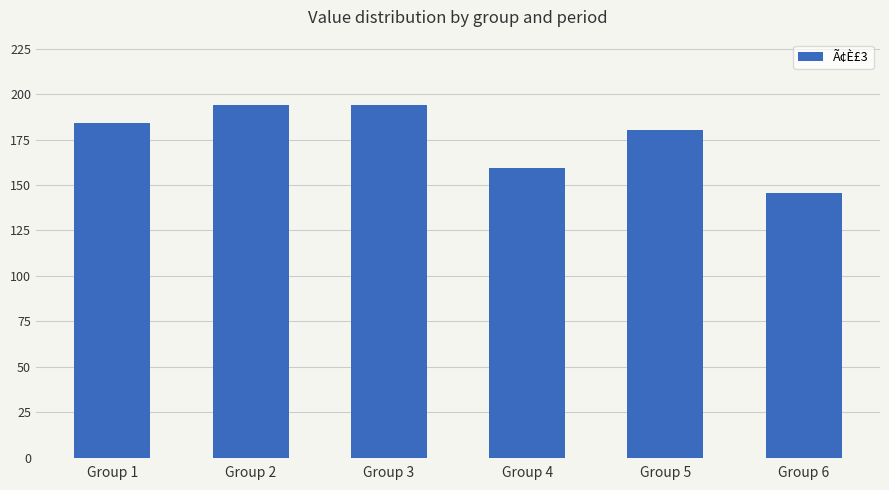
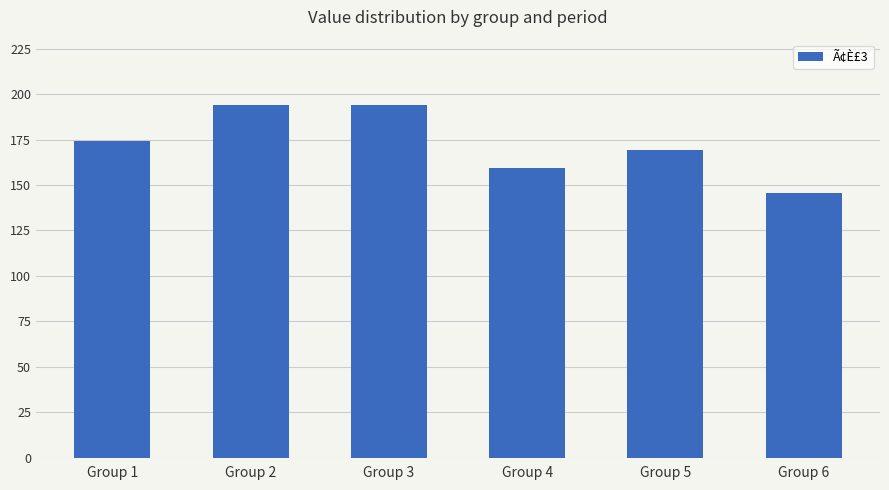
  {
-   "Group 1": 184,
+   "Group 1": 174,
    "Group 2": 194,
    "Group 3": 194,
    "Group 4": 159,
-   "Group 5": 180,
+   "Group 5": 169,
    "Group 6": 146
  }
